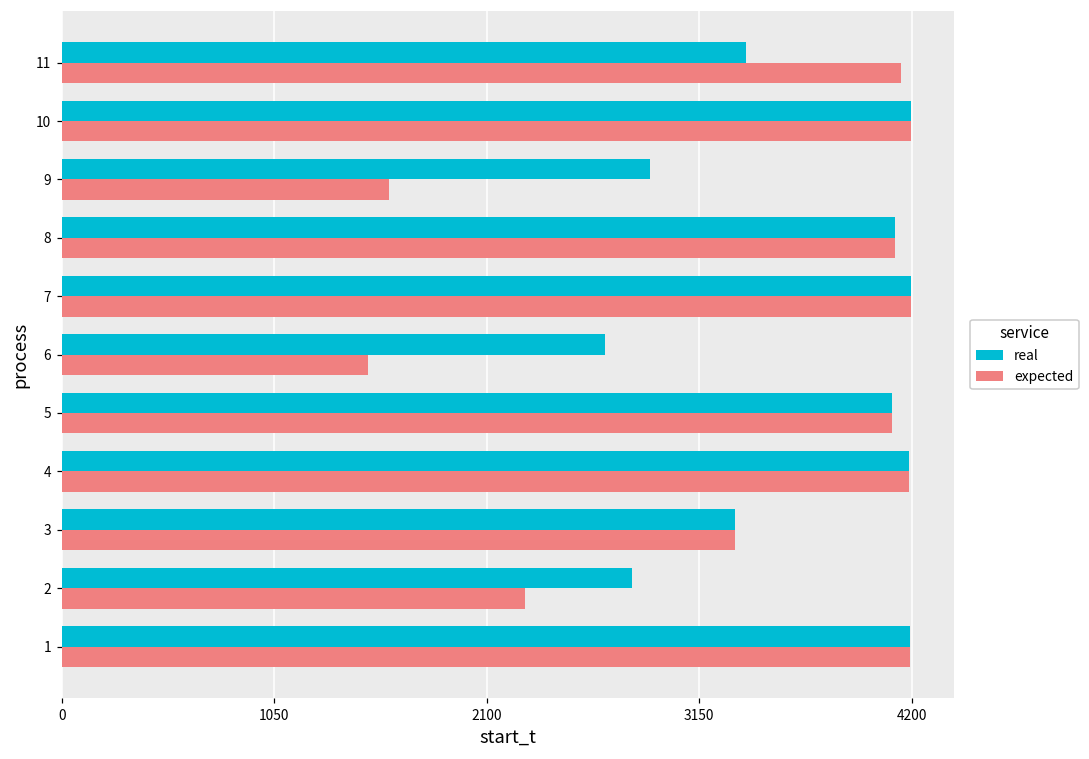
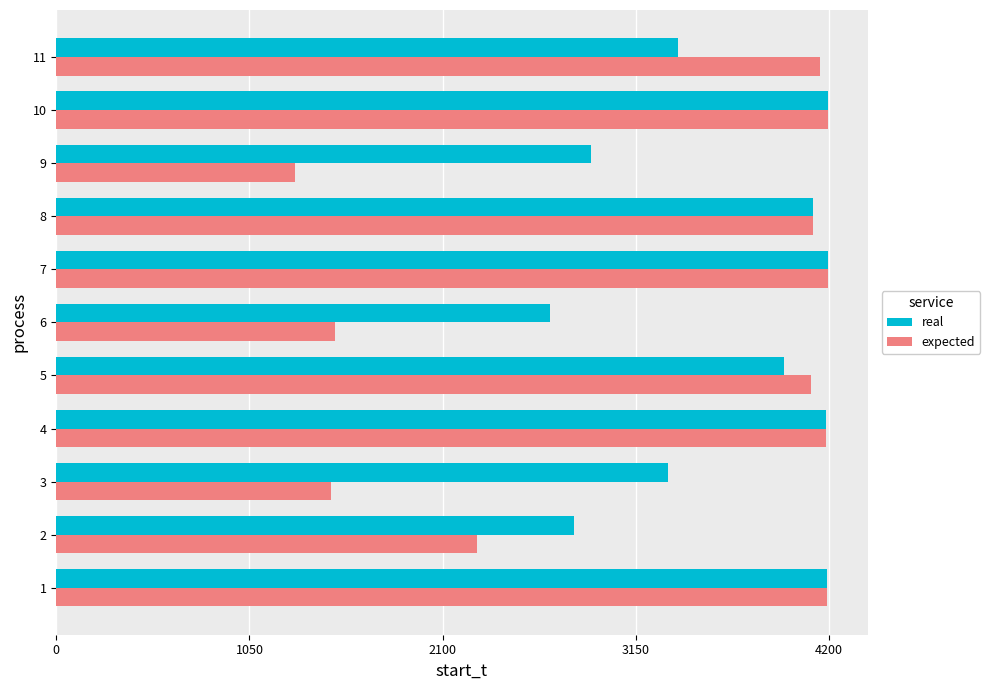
  {
    "real": {
      "11": 3380,
      "10": 4200,
      "9": 2900,
      "8": 4120,
      "7": 4200,
      "6": 2690,
-     "5": 4100,
+     "5": 3960,
      "4": 4190,
      "3": 3330,
      "2": 2820,
      "1": 4190
    },
    "expected": {
      "11": 4150,
      "10": 4200,
-     "9": 1620,
+     "9": 1300,
      "8": 4120,
      "7": 4200,
      "6": 1510,
      "5": 4100,
      "4": 4190,
-     "3": 3330,
+     "3": 1490,
      "2": 2290,
      "1": 4190
    }
  }
